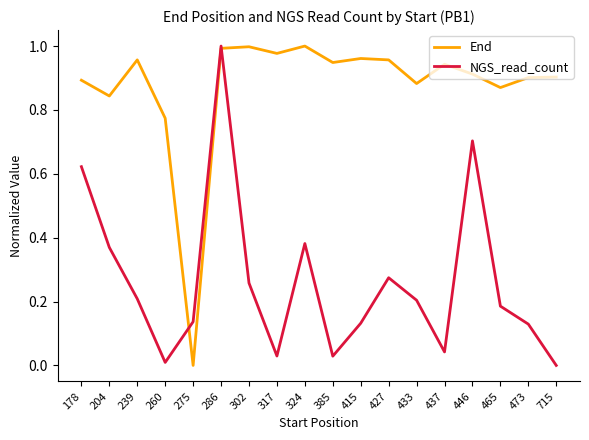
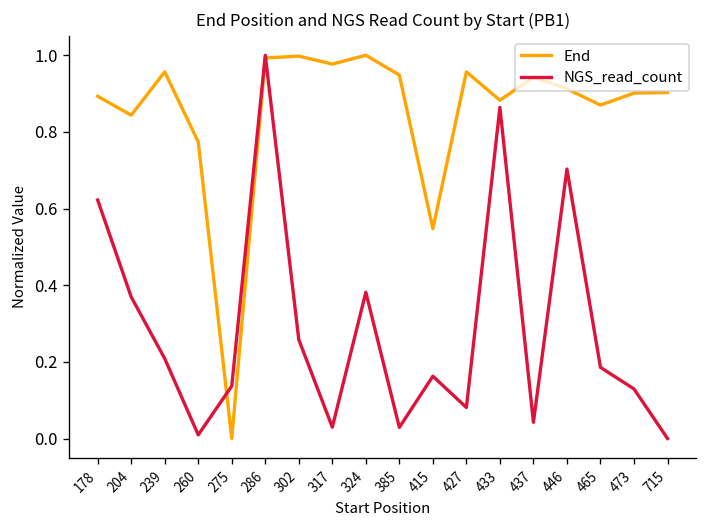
  {
    "End": {
      "178": 0.89,
      "204": 0.84,
      "239": 0.96,
      "260": 0.77,
      "275": 0.00,
      "302": 1.00,
      "317": 0.98,
      "324": 1.00,
      "385": 0.95,
-     "415": 0.96,
+     "415": 0.55,
      "427": 0.96,
      "433": 0.88,
      "465": 0.87
    },
    "NGS_read_count": {
      "178": 0.62,
      "204": 0.37,
      "239": 0.21,
      "260": 0.01,
      "275": 0.14,
      "302": 0.26,
      "317": 0.03,
      "324": 0.38,
      "385": 0.03,
-     "415": 0.13,
-     "427": 0.27,
-     "433": 0.20,
+     "415": 0.16,
+     "427": 0.08,
+     "433": 0.86,
      "437": 0.04,
      "446": 0.70,
      "465": 0.19,
      "473": 0.13,
      "715": 0.00
    }
  }
